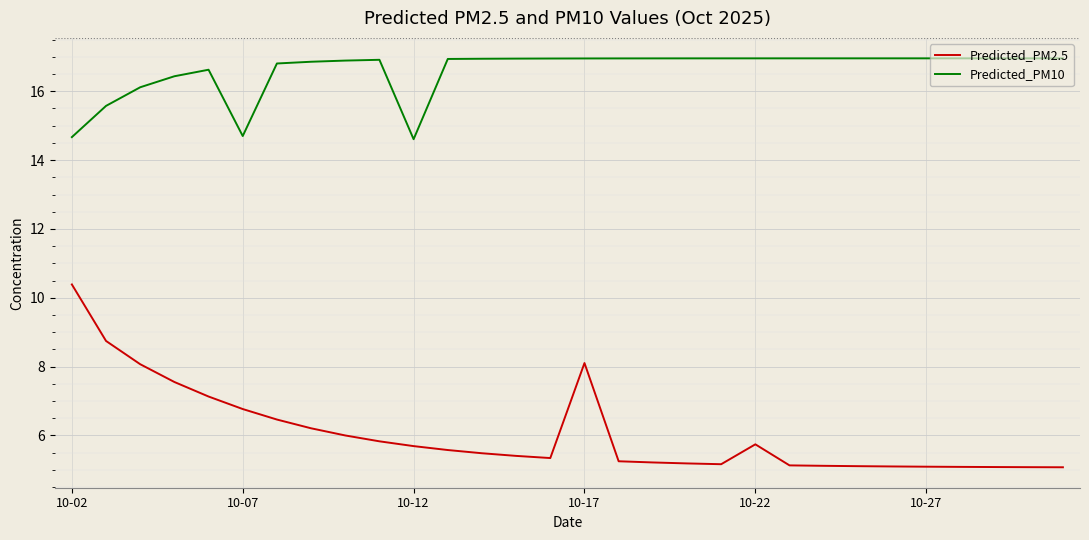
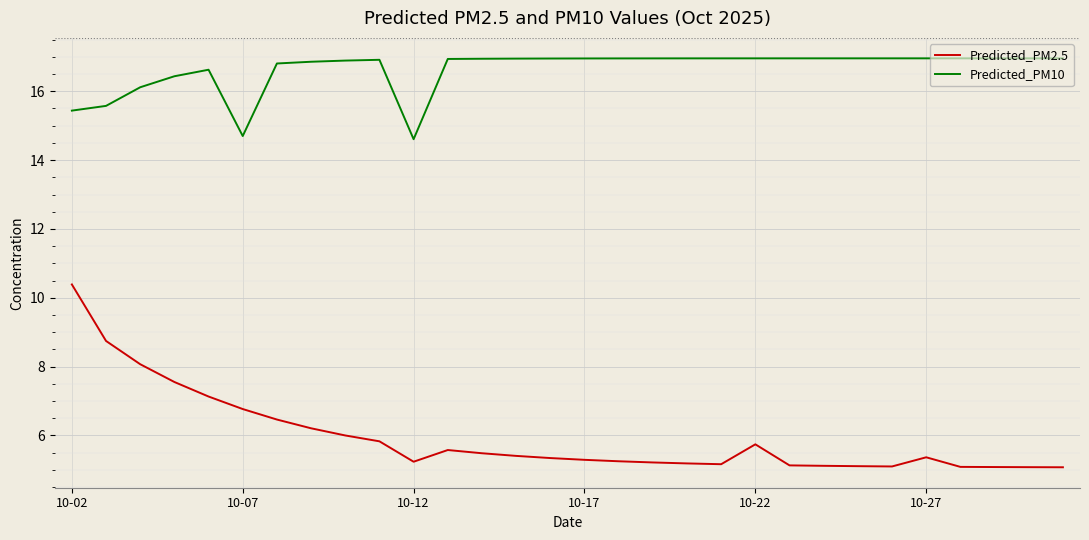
  {
    "Predicted_PM2.5": {
      "10-02": 10.4,
      "10-07": 6.8,
-     "10-12": 5.7,
-     "10-17": 8.1,
+     "10-12": 5.2,
+     "10-17": 5.3,
      "10-22": 5.7,
-     "10-27": 5.1
+     "10-27": 5.4
    },
    "Predicted_PM10": {
-     "10-02": 14.7,
+     "10-02": 15.4,
      "10-07": 14.7,
      "10-12": 14.6,
      "10-17": 17.0,
      "10-22": 17.0,
      "10-27": 17.0
    }
  }
